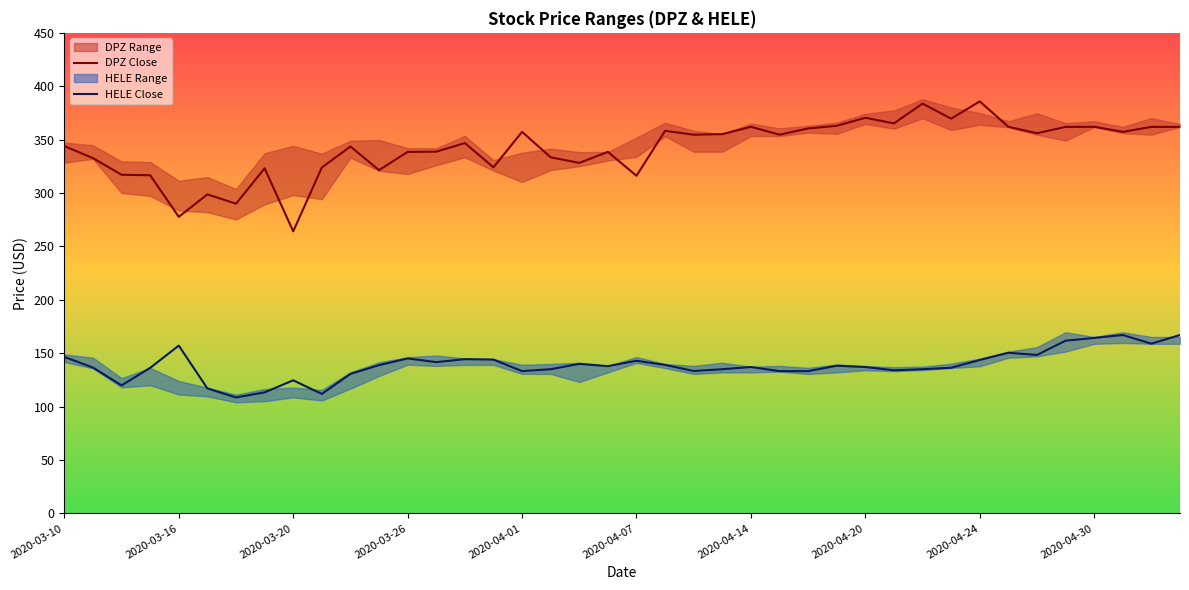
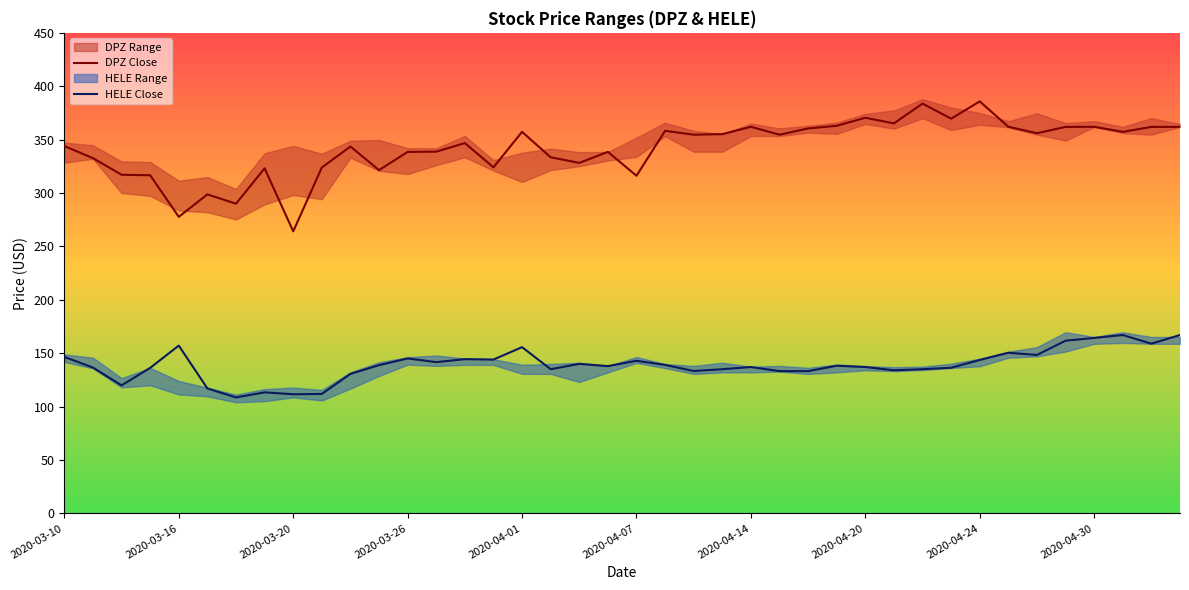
  {
    "DPZ Close": {
      "2020-03-10": 344,
      "2020-03-16": 278,
      "2020-03-20": 264,
      "2020-03-26": 339,
      "2020-04-01": 357,
      "2020-04-07": 316,
      "2020-04-14": 362,
      "2020-04-20": 370,
      "2020-04-24": 386,
      "2020-04-30": 362
    },
    "HELE Close": {
      "2020-03-16": 157,
-     "2020-03-20": 125,
-     "2020-04-01": 133,
+     "2020-03-20": 112,
+     "2020-04-01": 156,
      "2020-04-07": 143
    }
  }
